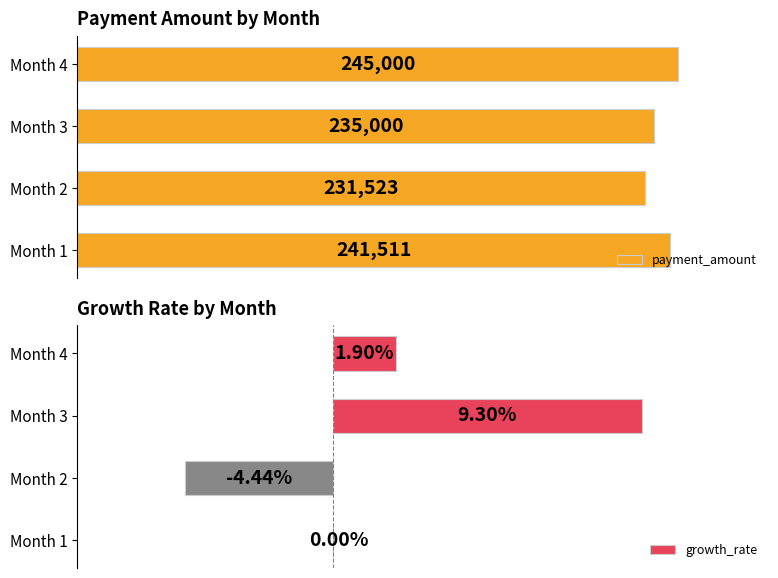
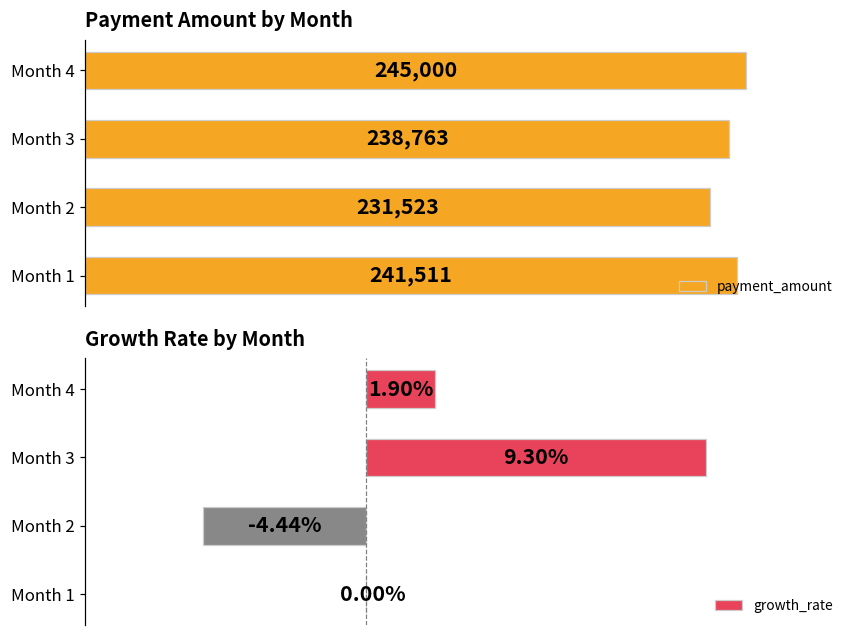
  {
    "Payment Amount by Month": {
      "Month 4": "245,000",
-     "Month 3": "235,000",
+     "Month 3": "238,763",
      "Month 2": "231,523",
      "Month 1": "241,511"
    },
    "Growth Rate by Month": {
      "Month 4": "1.90%",
      "Month 3": "9.30%",
      "Month 2": "-4.44%",
      "Month 1": "0.00%"
    }
  }
